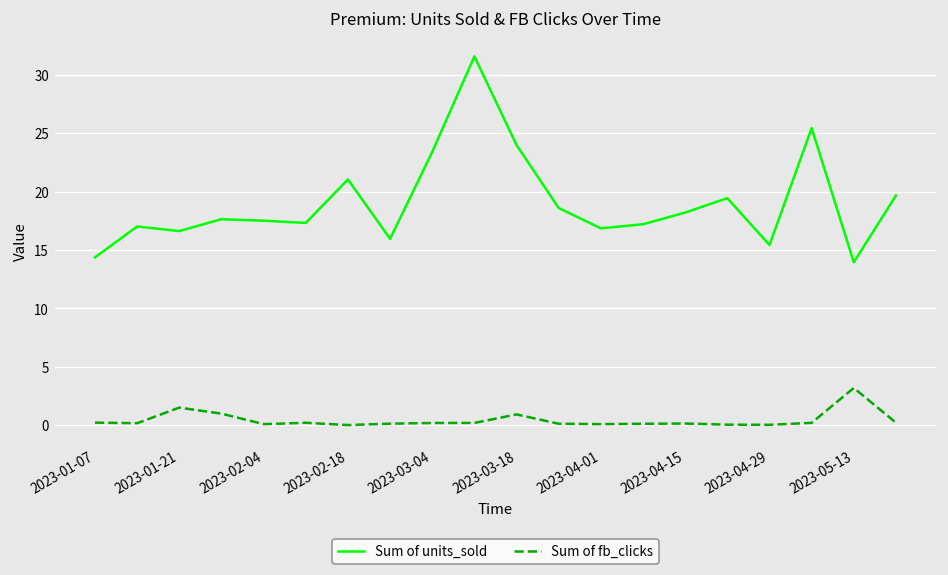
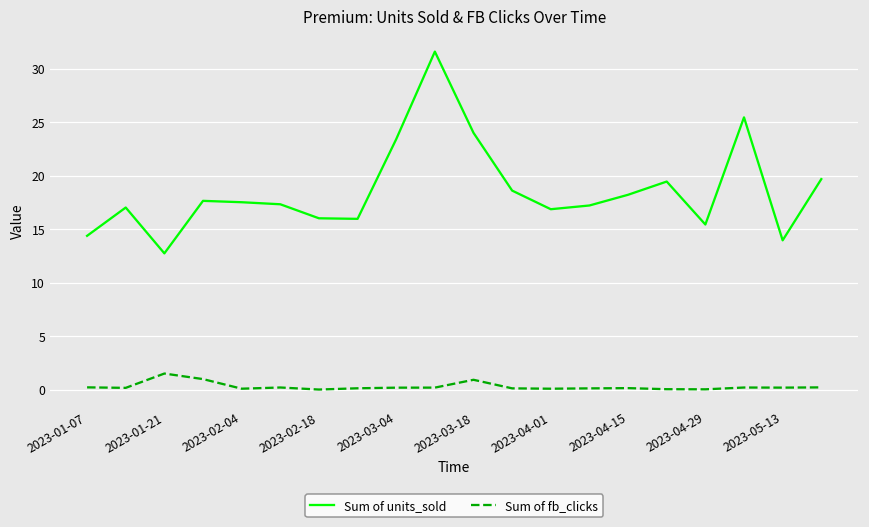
  {
    "Sum of units_sold": {
      "2023-01-07": 14,
-     "2023-01-21": 17,
+     "2023-01-21": 13,
      "2023-02-04": 18,
-     "2023-02-18": 21,
+     "2023-02-18": 16,
      "2023-03-04": 23,
      "2023-03-18": 24,
      "2023-04-01": 17,
      "2023-04-15": 18,
      "2023-04-29": 15,
      "2023-05-13": 14
    },
    "Sum of fb_clicks": {
      "2023-01-07": 0,
      "2023-01-21": 2,
      "2023-02-04": 0,
      "2023-02-18": 0,
      "2023-03-04": 0,
      "2023-03-18": 1,
      "2023-04-01": 0,
      "2023-04-15": 0,
      "2023-04-29": 0,
-     "2023-05-13": 3
+     "2023-05-13": 0
    }
  }
